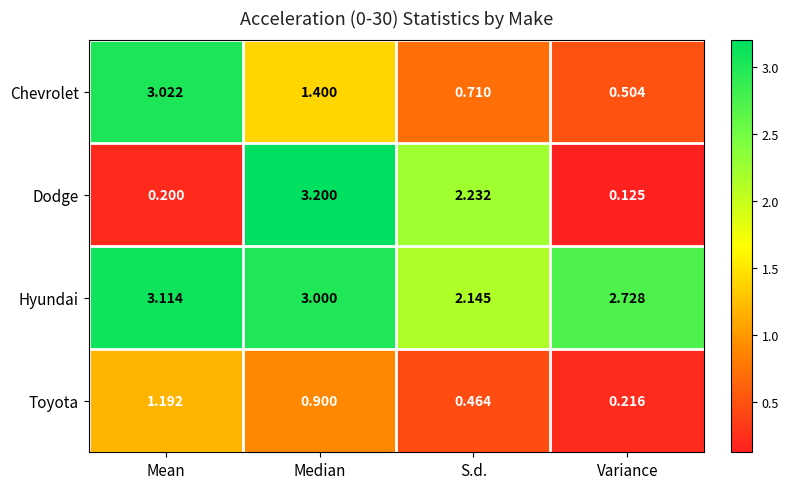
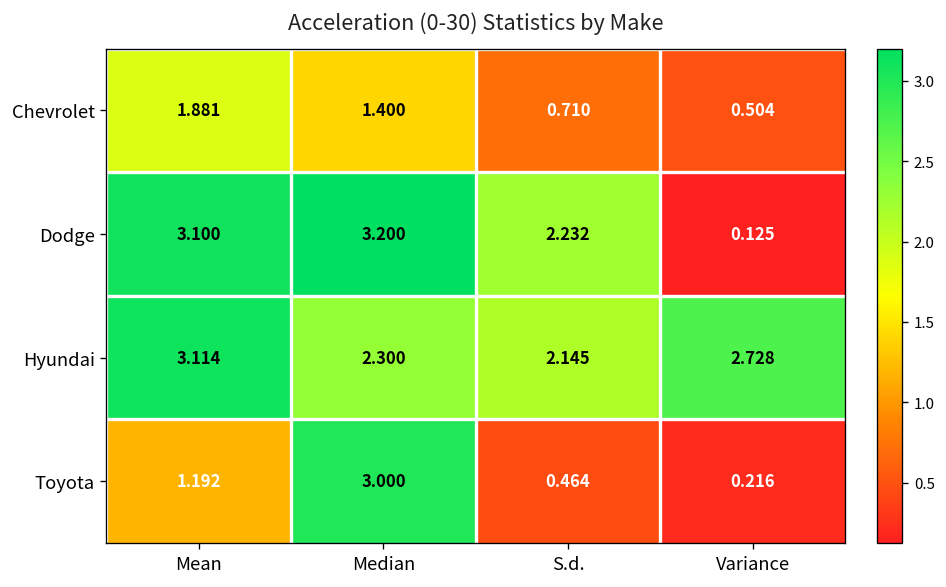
  {
    "Chevrolet": {
-     "Mean": 3.022,
+     "Mean": 1.881,
      "Median": 1.400,
      "S.d.": 0.710,
      "Variance": 0.504
    },
    "Dodge": {
-     "Mean": 0.200,
+     "Mean": 3.100,
      "Median": 3.200,
      "S.d.": 2.232,
      "Variance": 0.125
    },
    "Hyundai": {
      "Mean": 3.114,
-     "Median": 3.000,
+     "Median": 2.300,
      "S.d.": 2.145,
      "Variance": 2.728
    },
    "Toyota": {
      "Mean": 1.192,
-     "Median": 0.900,
+     "Median": 3.000,
      "S.d.": 0.464,
      "Variance": 0.216
    }
  }
